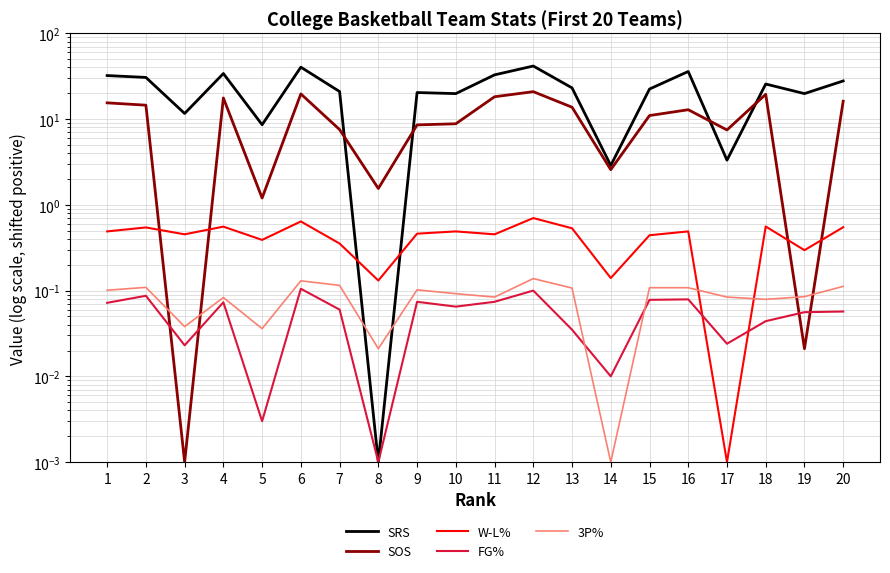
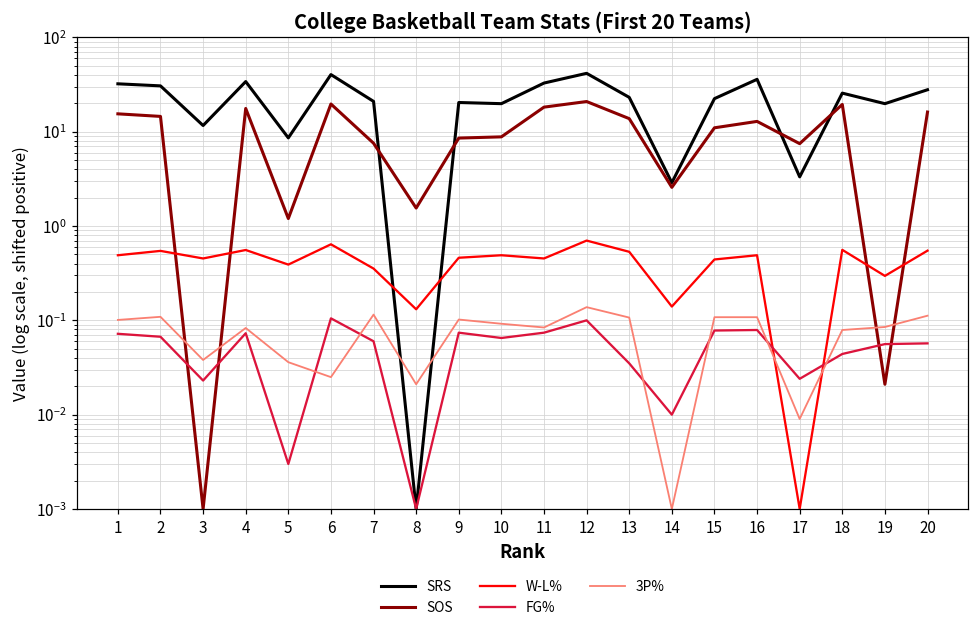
  {
    "SRS": {
      "1": 32,
      "2": 31,
      "3": 12,
      "4": 34,
      "5": 9,
      "6": 40,
      "7": 21,
      "9": 20,
      "10": 20,
      "11": 33,
      "12": 40,
      "13": 23,
      "14": 2.9,
      "15": 22,
      "16": 36,
      "17": 3.3,
      "18": 26,
      "19": 20,
      "20": 28
    },
    "SOS": {
      "1": 15,
      "2": 15,
      "3": 0.001,
      "4": 18,
      "5": 1.2,
      "6": 20,
      "7": 8,
      "8": 1.6,
      "9": 9,
      "10": 9,
      "11": 18,
      "12": 21,
      "13": 14,
      "14": 2.6,
      "15": 11,
      "16": 13,
      "17": 7,
      "18": 19,
      "19": 0.021,
      "20": 16
    },
    "W-L%": {
      "1": 0.5,
      "2": 0.5,
      "3": 0.5,
      "4": 0.6,
      "5": 0.4,
      "6": 0.6,
      "7": 0.35,
      "8": 0.13,
      "9": 0.5,
      "10": 0.5,
      "11": 0.5,
      "12": 0.7,
      "13": 0.5,
      "14": 0.14,
      "15": 0.4,
      "16": 0.5,
      "17": 0.001,
      "18": 0.6,
      "19": 0.30,
      "20": 0.5
    },
    "FG%": {
      "1": 0.07,
-     "2": 0.09,
+     "2": 0.07,
      "3": 0.023,
      "4": 0.07,
      "5": 0.0030,
      "6": 0.10,
      "7": 0.06,
      "9": 0.07,
      "10": 0.07,
      "11": 0.07,
      "12": 0.10,
      "13": 0.035,
      "14": 0.01,
      "15": 0.08,
      "16": 0.08,
      "17": 0.024,
      "18": 0.04,
      "19": 0.06,
      "20": 0.06
    },
    "3P%": {
      "1": 0.10,
      "2": 0.11,
      "3": 0.04,
      "4": 0.08,
      "5": 0.036,
-     "6": 0.13,
+     "6": 0.025,
      "7": 0.11,
      "8": 0.021,
      "9": 0.10,
      "10": 0.09,
      "11": 0.08,
      "12": 0.14,
      "13": 0.11,
      "14": 0.001,
      "15": 0.11,
      "16": 0.11,
-     "17": 0.08,
+     "17": 0.009,
      "18": 0.08,
      "19": 0.08,
      "20": 0.11
    }
  }
